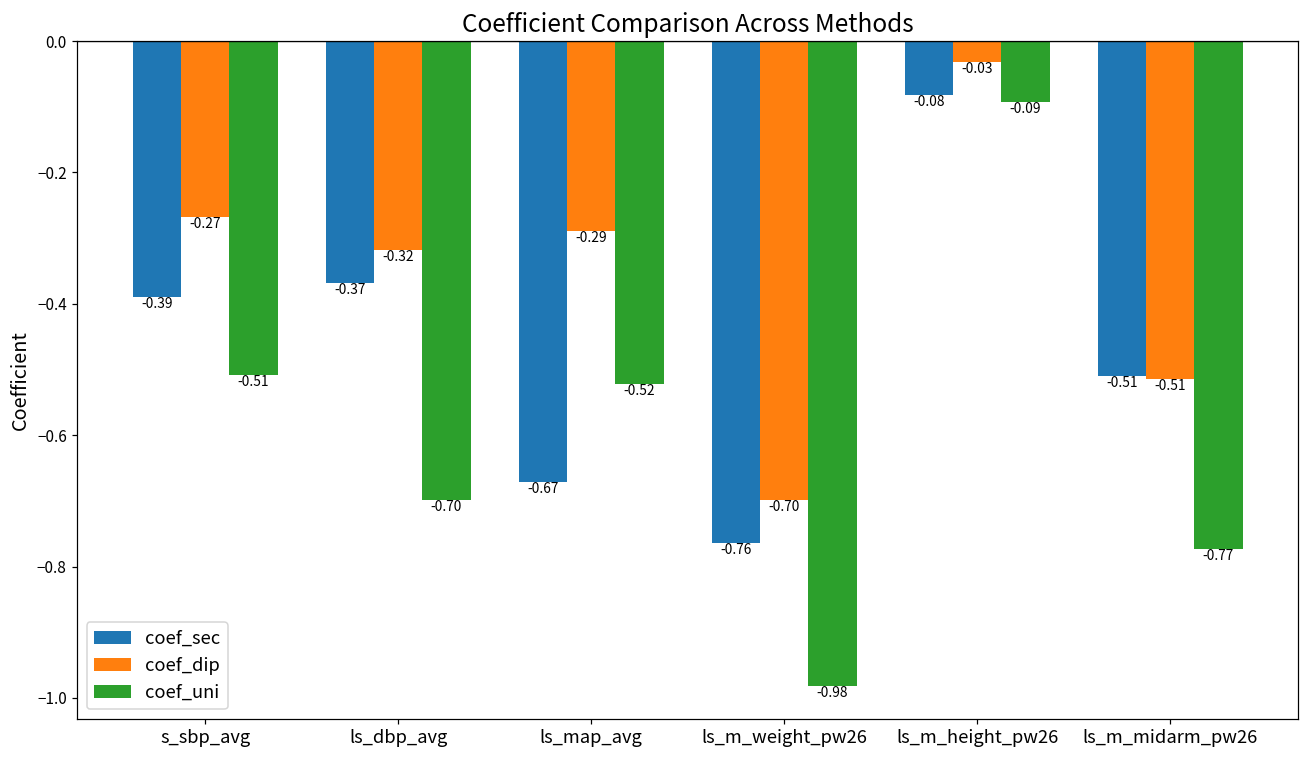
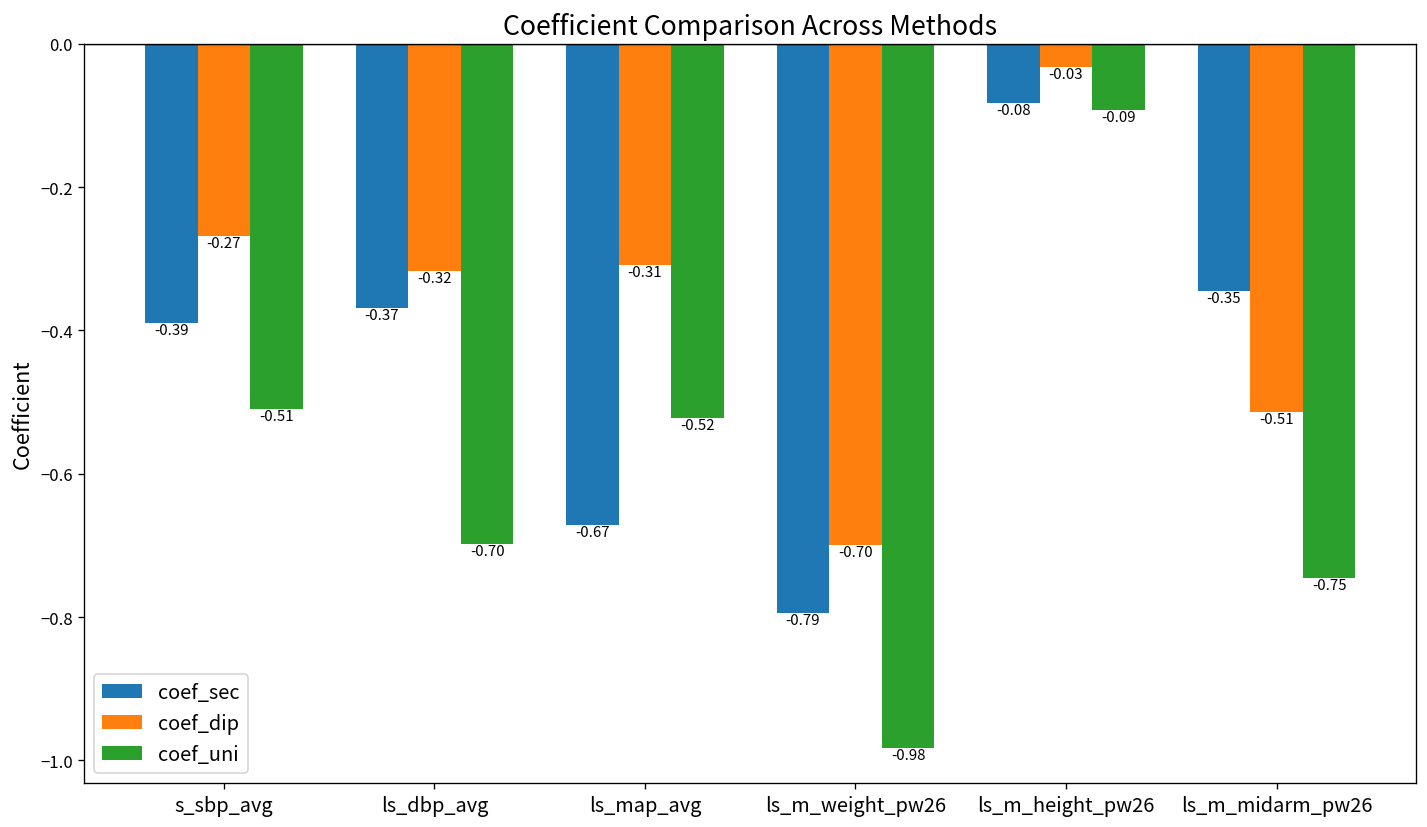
  {
    "coef_sec": {
      "s_sbp_avg": -0.39,
      "ls_dbp_avg": -0.37,
      "ls_map_avg": -0.67,
-     "ls_m_weight_pw26": -0.76,
+     "ls_m_weight_pw26": -0.79,
      "ls_m_height_pw26": -0.08,
-     "ls_m_midarm_pw26": -0.51
+     "ls_m_midarm_pw26": -0.35
    },
    "coef_dip": {
      "s_sbp_avg": -0.27,
      "ls_dbp_avg": -0.32,
-     "ls_map_avg": -0.29,
+     "ls_map_avg": -0.31,
      "ls_m_weight_pw26": -0.70,
      "ls_m_height_pw26": -0.03,
      "ls_m_midarm_pw26": -0.51
    },
    "coef_uni": {
      "s_sbp_avg": -0.51,
      "ls_dbp_avg": -0.70,
      "ls_map_avg": -0.52,
      "ls_m_weight_pw26": -0.98,
      "ls_m_height_pw26": -0.09,
-     "ls_m_midarm_pw26": -0.77
+     "ls_m_midarm_pw26": -0.75
    }
  }
